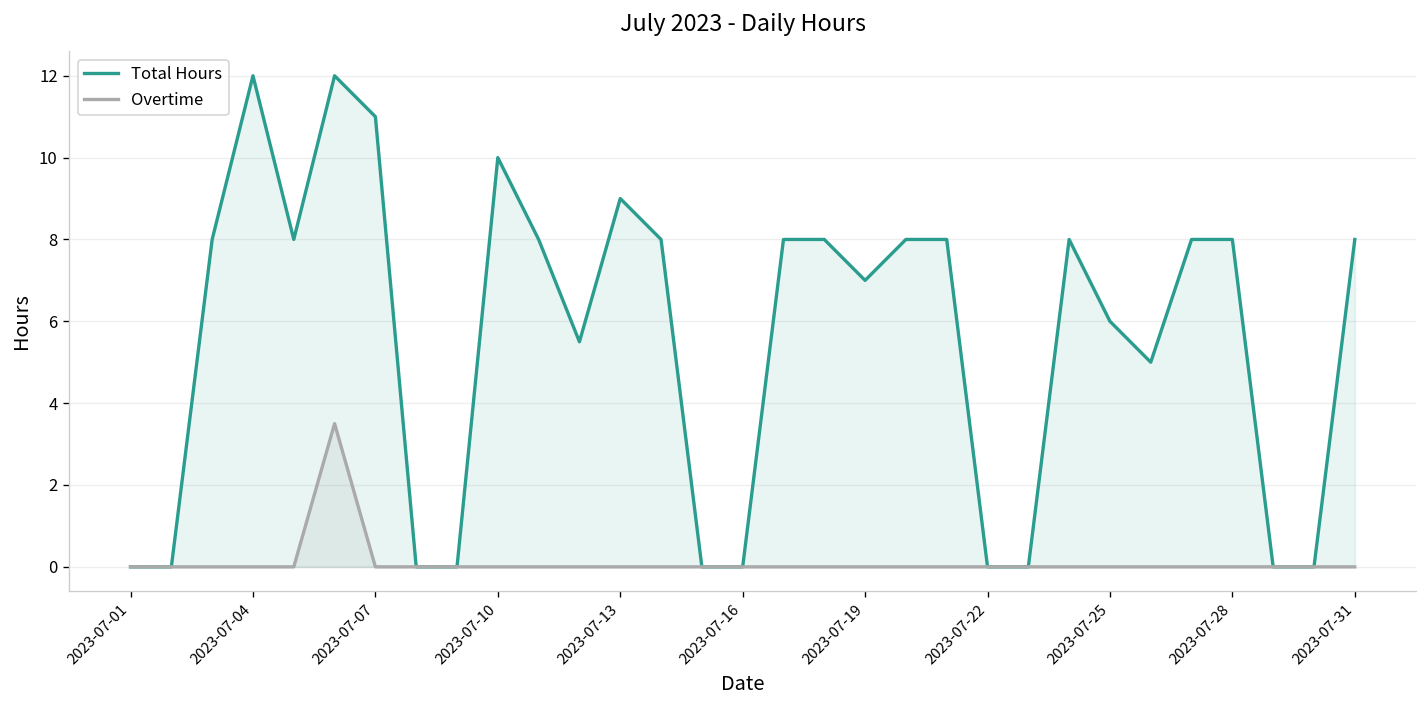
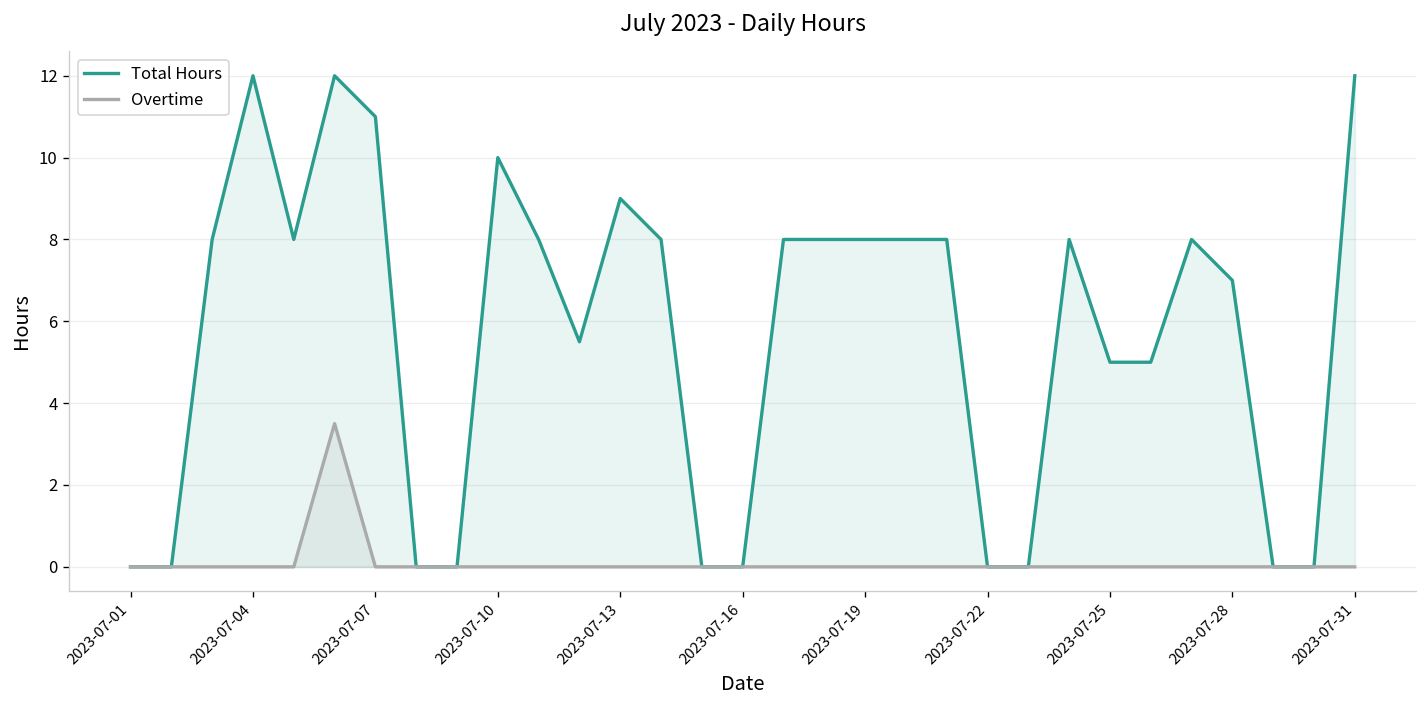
  {
    "Total Hours": {
      "2023-07-04": 12,
      "2023-07-07": 11,
      "2023-07-10": 10,
      "2023-07-13": 9,
-     "2023-07-19": 7,
-     "2023-07-25": 6,
-     "2023-07-28": 8,
-     "2023-07-31": 8
+     "2023-07-19": 8,
+     "2023-07-25": 5,
+     "2023-07-28": 7,
+     "2023-07-31": 12
    },
    "Overtime": {
      "2023-07-04": 0,
      "2023-07-07": 0,
      "2023-07-10": 0,
      "2023-07-13": 0,
      "2023-07-19": 0,
      "2023-07-25": 0,
      "2023-07-28": 0,
      "2023-07-31": 0
    }
  }
